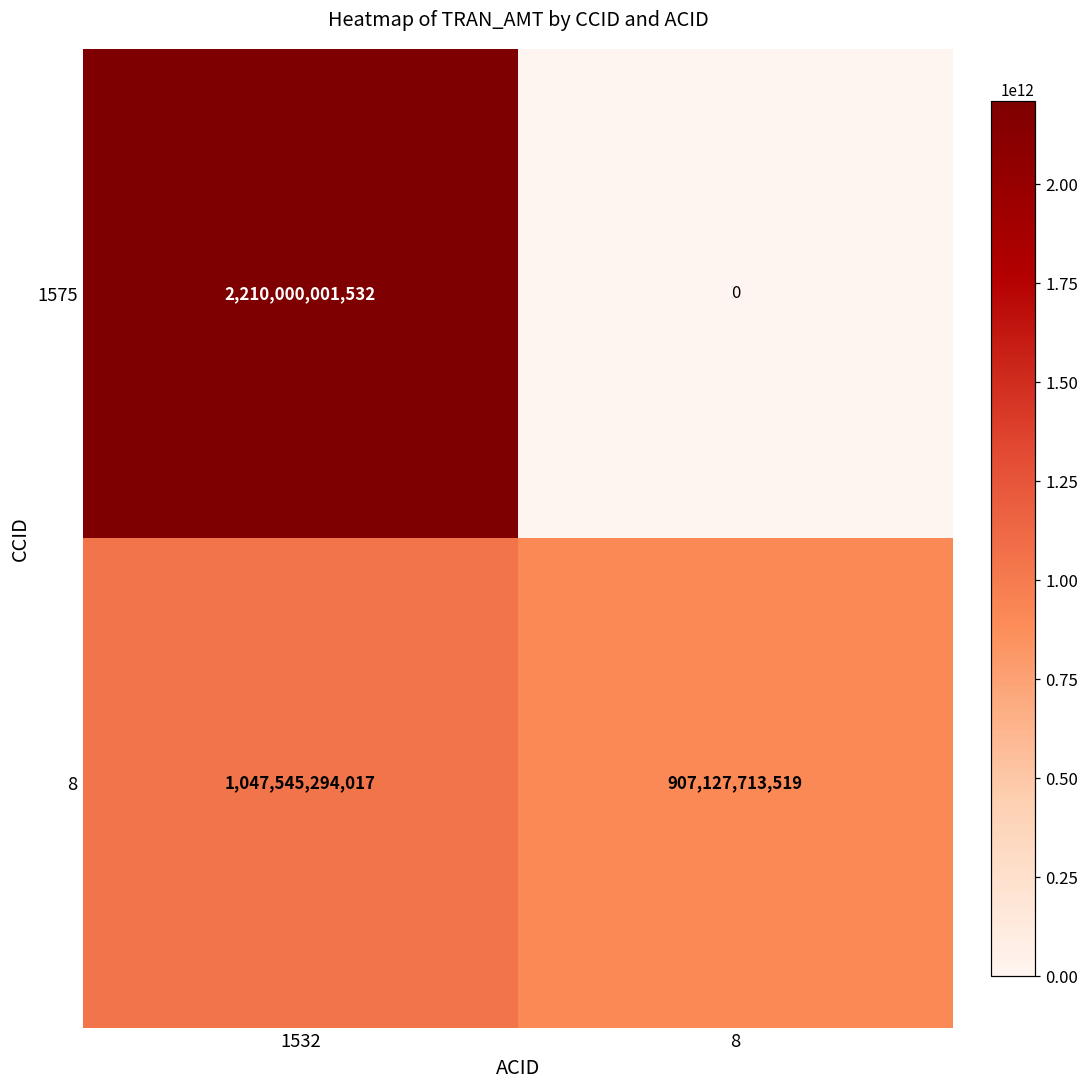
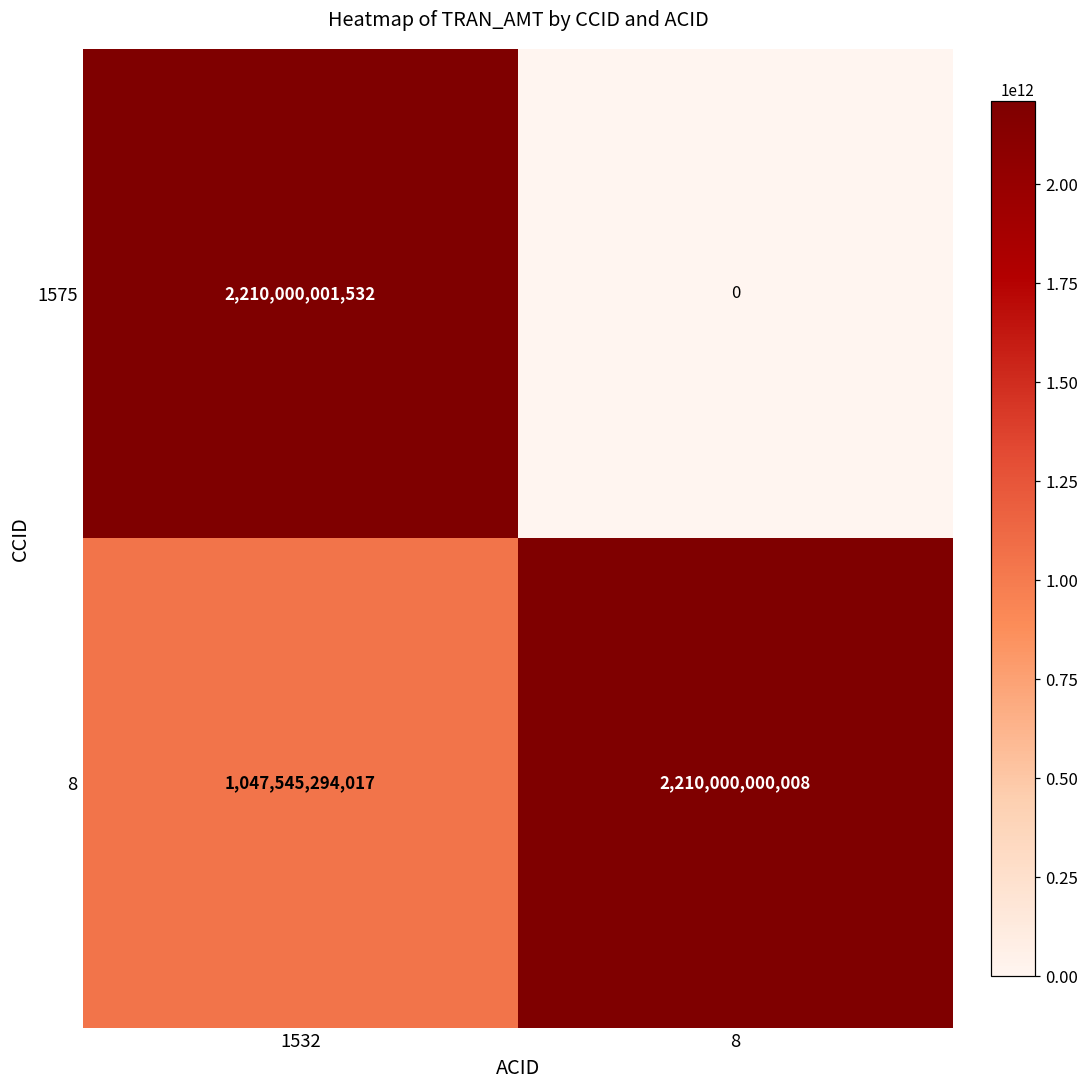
  {
    "1575": {
      "1532": "2,210,000,001,532",
      "8": "0"
    },
    "8": {
      "1532": "1,047,545,294,017",
-     "8": "907,127,713,519"
+     "8": "2,210,000,000,008"
    }
  }
